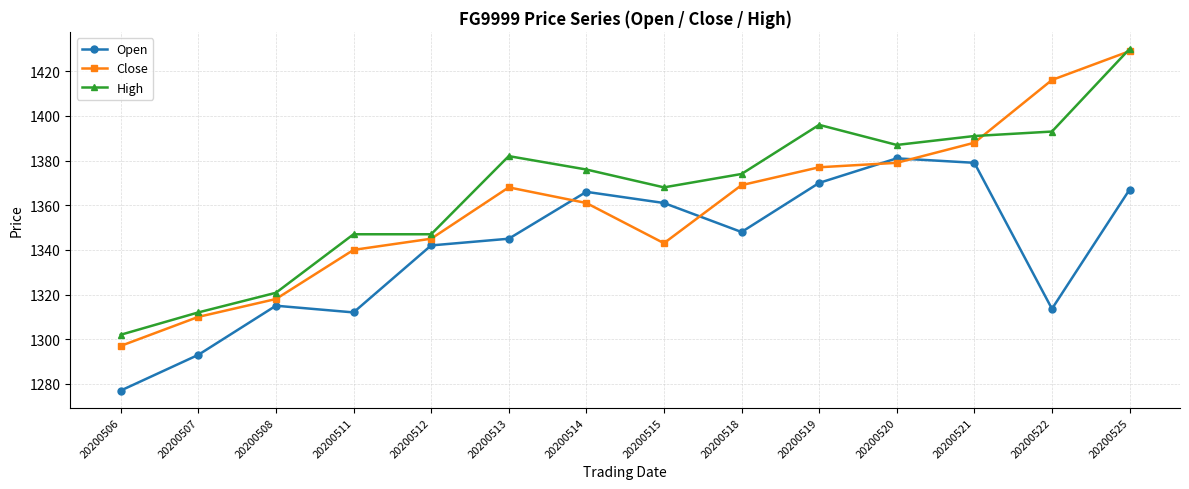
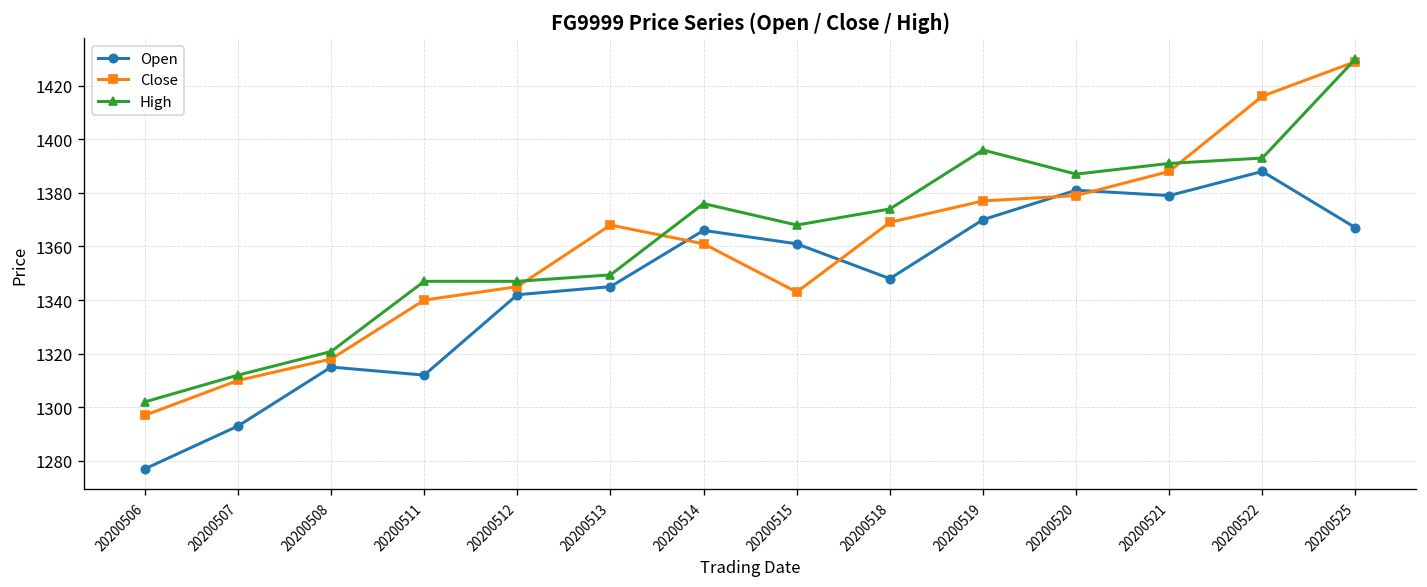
  {
    "Open": {
      "20200506": 1277,
      "20200507": 1293,
      "20200508": 1315,
      "20200511": 1312,
      "20200512": 1342,
      "20200513": 1345,
      "20200514": 1366,
      "20200515": 1361,
      "20200518": 1348,
      "20200519": 1370,
      "20200520": 1381,
      "20200521": 1379,
-     "20200522": 1314,
+     "20200522": 1388,
      "20200525": 1367
    },
    "Close": {
      "20200506": 1297,
      "20200507": 1310,
      "20200508": 1318,
      "20200511": 1340,
      "20200512": 1345,
      "20200513": 1368,
      "20200514": 1361,
      "20200515": 1343,
      "20200518": 1369,
      "20200519": 1377,
      "20200520": 1379,
      "20200521": 1388,
      "20200522": 1416
    },
    "High": {
      "20200506": 1302,
      "20200507": 1312,
      "20200508": 1321,
      "20200511": 1347,
      "20200512": 1347,
-     "20200513": 1382,
+     "20200513": 1349,
      "20200514": 1376,
      "20200515": 1368,
      "20200518": 1374,
      "20200519": 1396,
      "20200520": 1387,
      "20200521": 1391,
      "20200522": 1393
    }
  }
